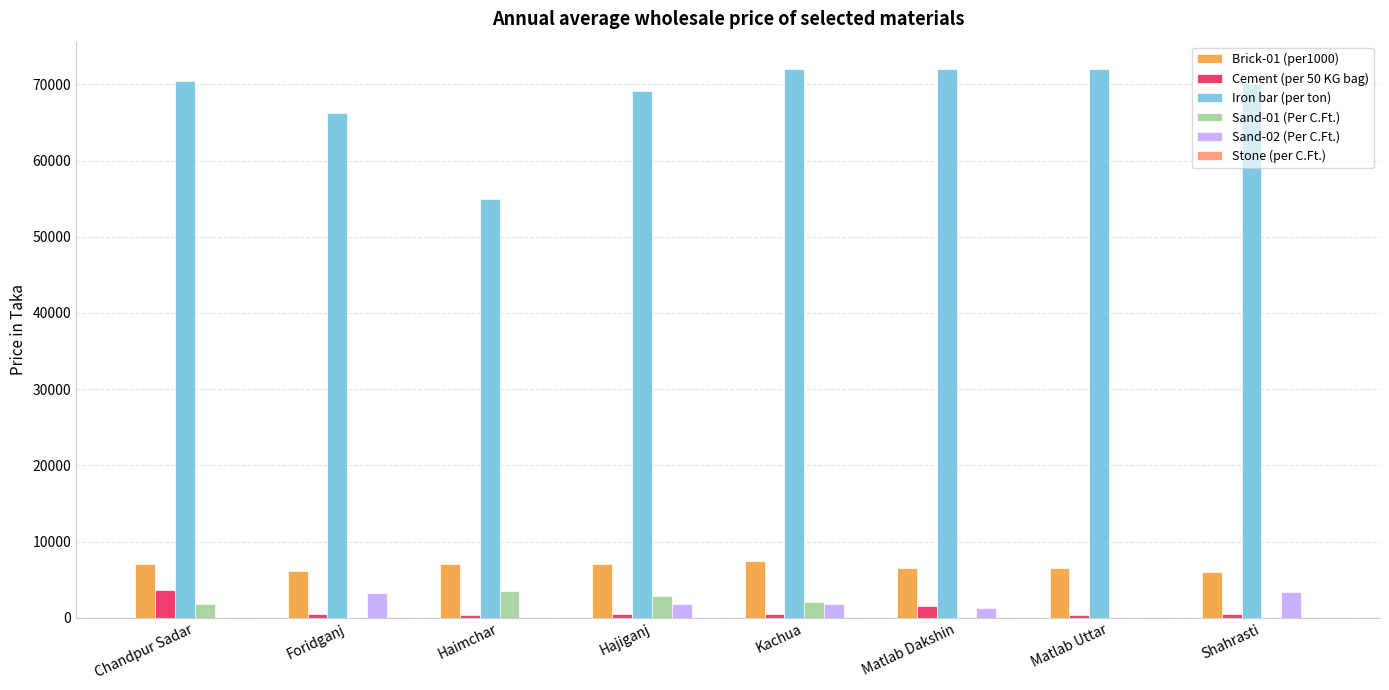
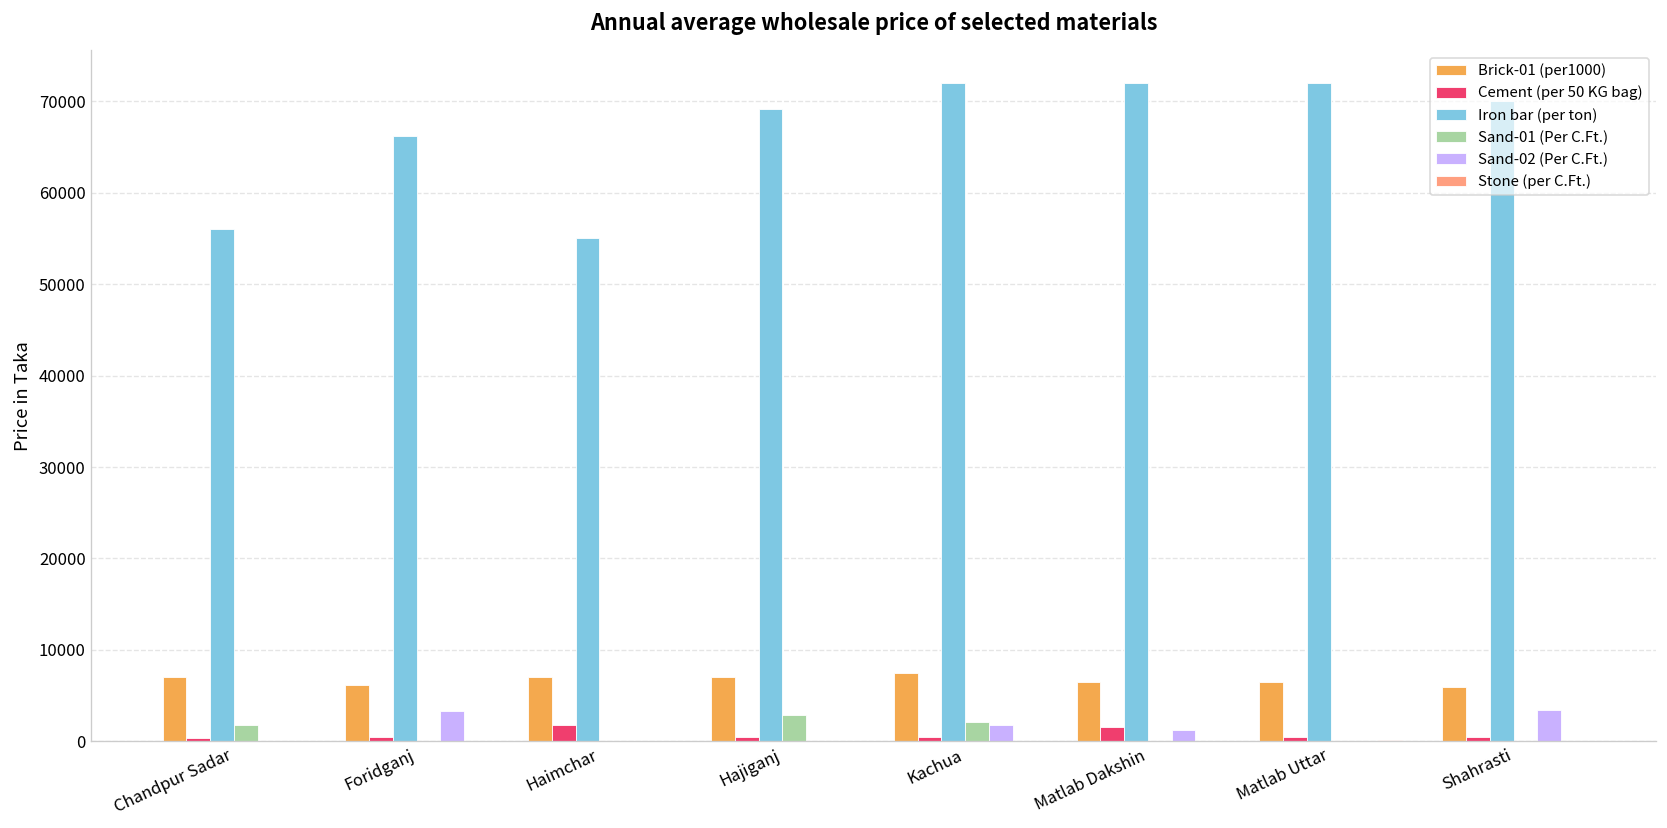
  {
    "Cement (per 50 KG bag)": {
-     "Chandpur Sadar": 4000,
+     "Chandpur Sadar": 0,
      "Foridganj": 0,
-     "Haimchar": 0,
+     "Haimchar": 2000,
      "Hajiganj": 0,
      "Kachua": 0,
      "Matlab Dakshin": 2000,
      "Matlab Uttar": 0,
      "Shahrasti": 0
    },
    "Iron bar (per ton)": {
-     "Chandpur Sadar": 70000,
+     "Chandpur Sadar": 56000,
      "Foridganj": 66000,
      "Haimchar": 55000,
      "Hajiganj": 69000,
      "Kachua": 72000,
      "Matlab Dakshin": 72000,
      "Matlab Uttar": 72000
    },
    "Sand-01 (Per C.Ft.)": {
      "Chandpur Sadar": 2000,
-     "Haimchar": 3000,
+     "Haimchar": 0,
      "Hajiganj": 3000,
      "Kachua": 2000
    },
    "Sand-02 (Per C.Ft.)": {
      "Foridganj": 3000,
-     "Hajiganj": 2000,
+     "Hajiganj": 0,
      "Kachua": 2000,
      "Matlab Dakshin": 1000,
      "Shahrasti": 3000
    }
  }
